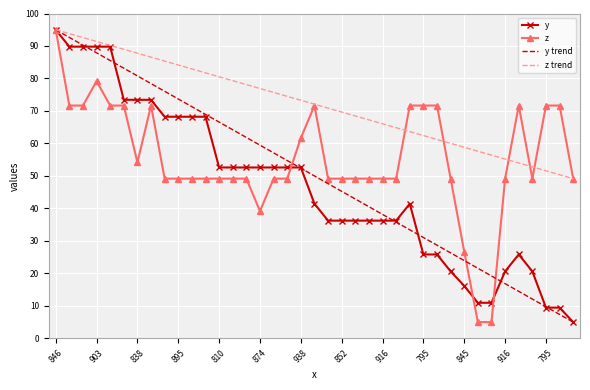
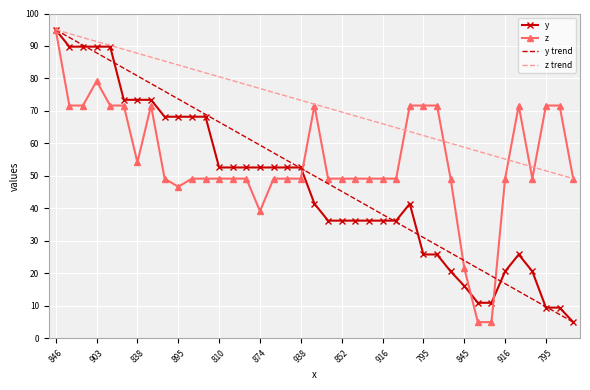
  {
    "z": {
      "903": 79,
      "838": 54,
-     "895": 49,
+     "895": 47,
      "810": 49,
      "874": 39,
-     "938": 62,
+     "938": 49,
      "852": 49,
-     "845": 27
+     "845": 22
    },
    "z trend": {
      "903": 91,
      "838": 88,
      "895": 84,
      "810": 81,
      "874": 77,
      "938": 73,
      "852": 70,
      "845": 59
    }
  }
